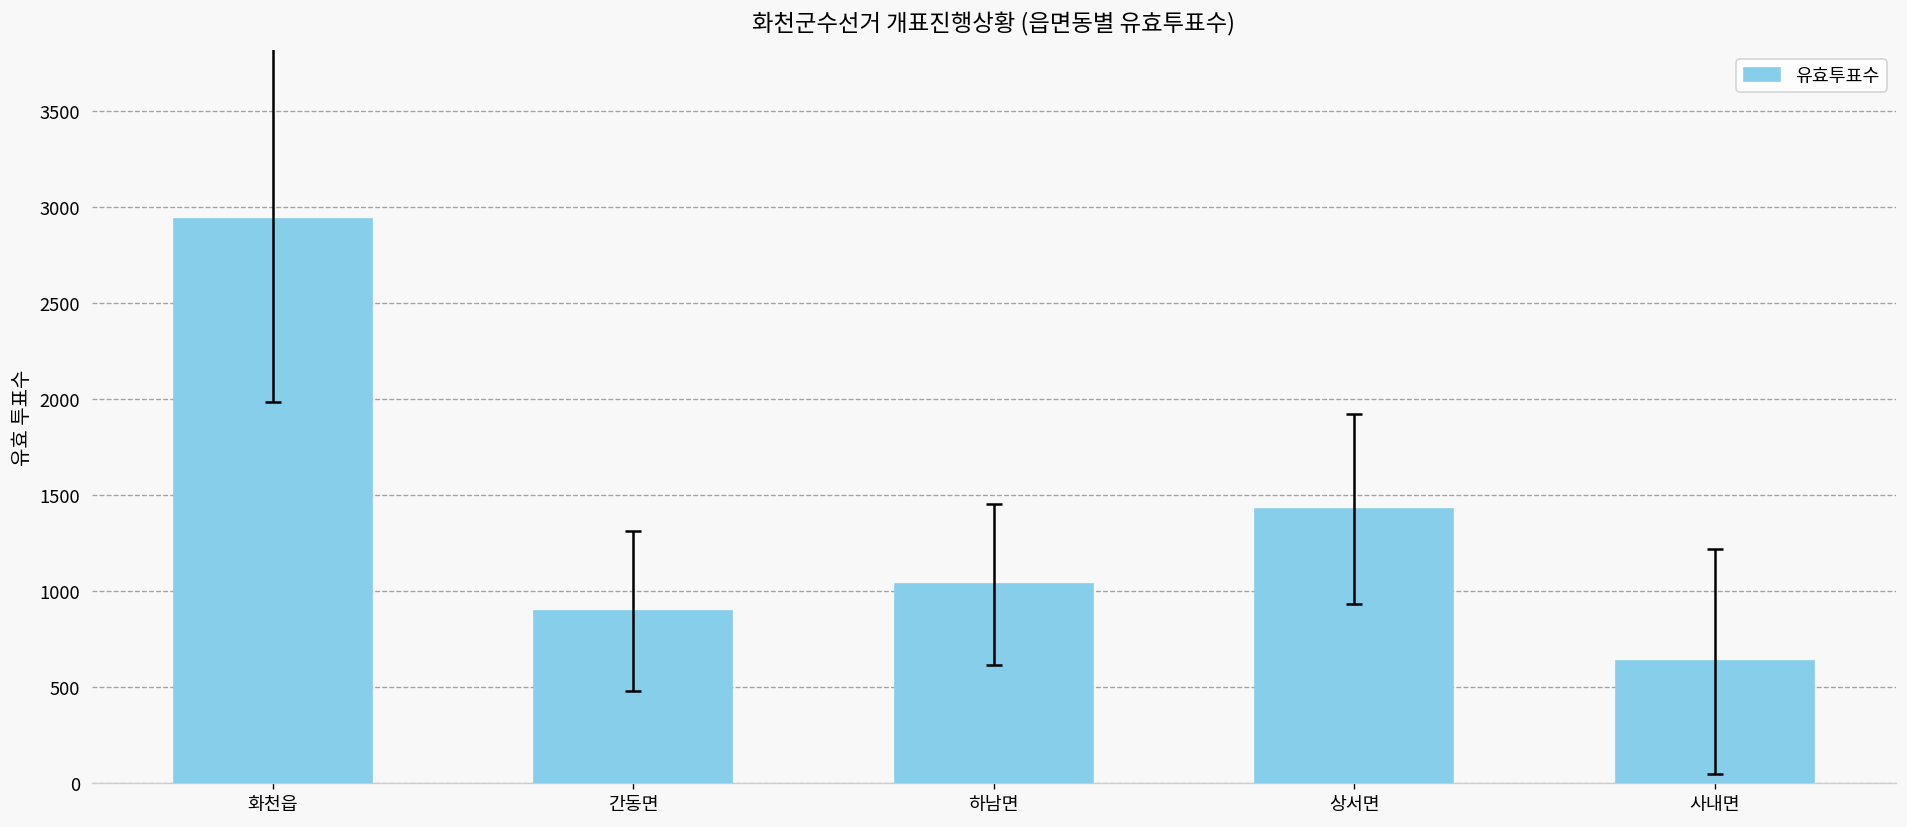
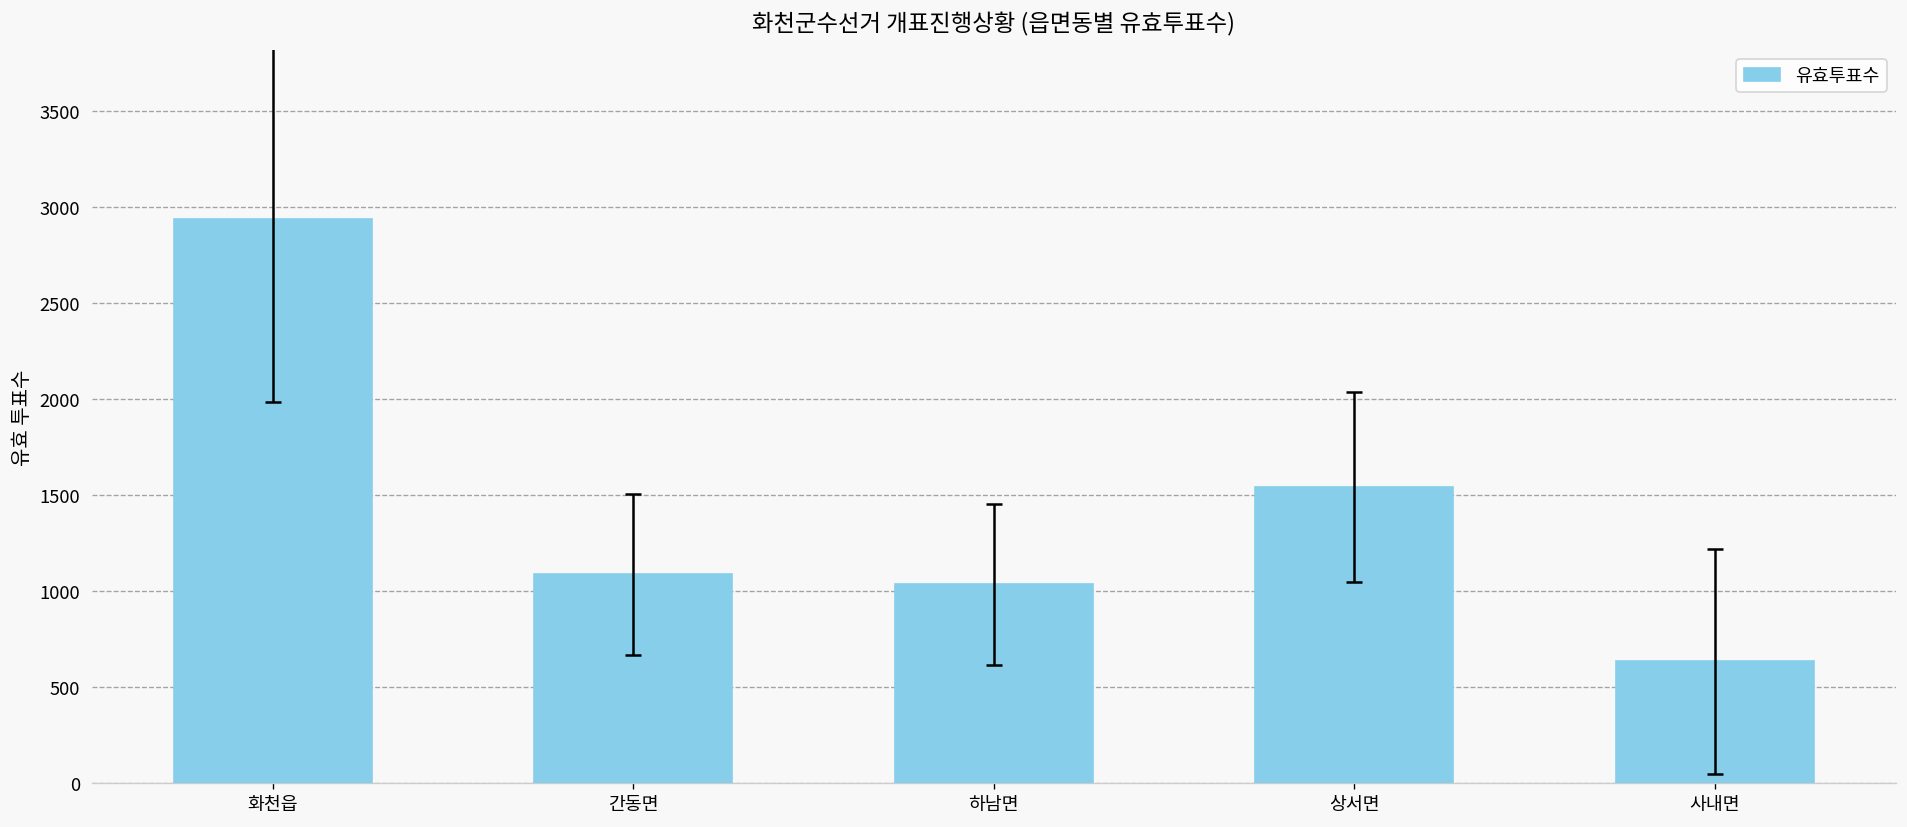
  {
    "유효투표수": {
      "화천읍": 2940,
-     "간동면": 900,
+     "간동면": 1090,
      "하남면": 1040,
-     "상서면": 1430,
+     "상서면": 1540,
      "사내면": 630
    }
  }
